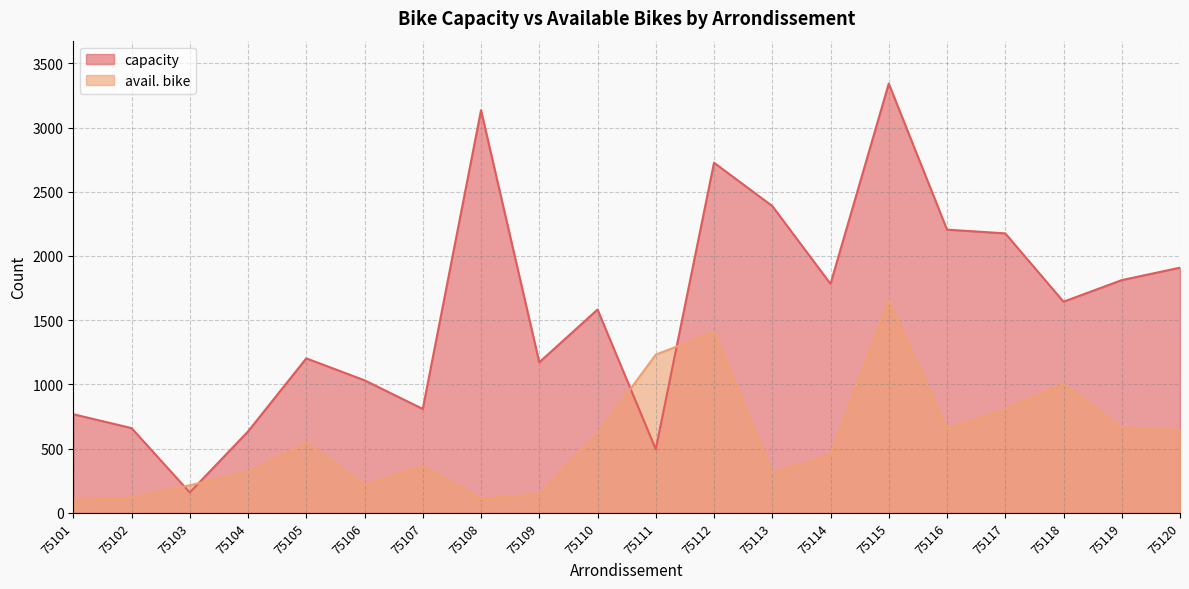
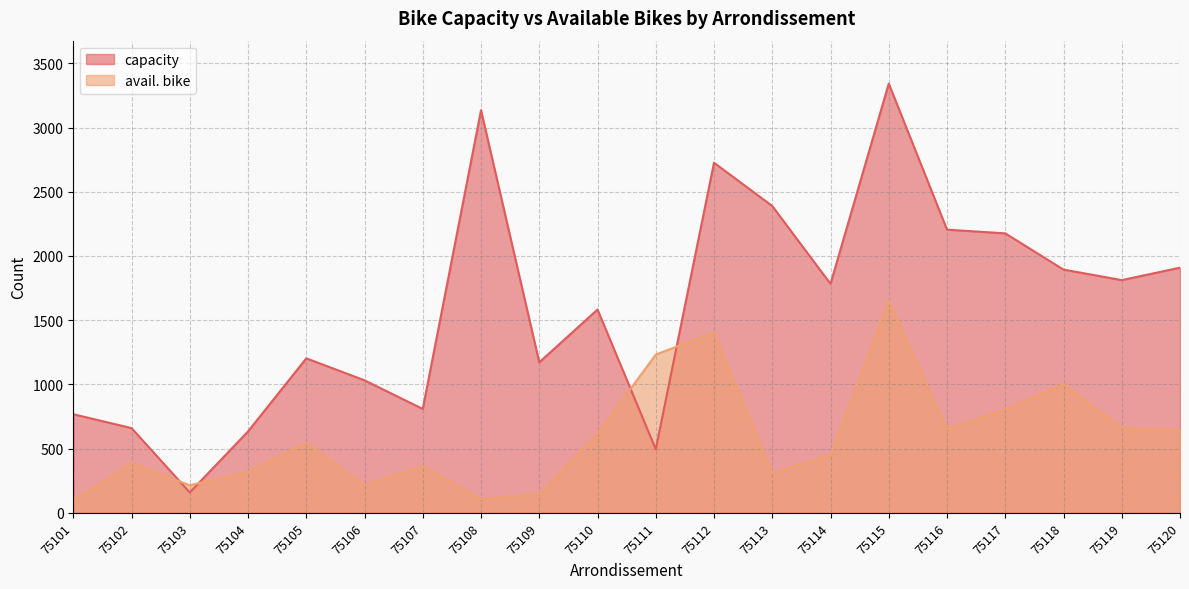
  {
    "capacity": {
      "75101": 770,
      "75102": 660,
      "75103": 160,
      "75104": 630,
      "75105": 1200,
      "75106": 1030,
      "75107": 810,
      "75108": 3140,
      "75109": 1170,
      "75110": 1580,
      "75111": 500,
      "75112": 2730,
      "75113": 2390,
      "75114": 1780,
      "75115": 3340,
      "75116": 2210,
      "75117": 2180,
-     "75118": 1640,
+     "75118": 1890,
      "75119": 1810,
      "75120": 1910
    },
    "avail. bike": {
      "75101": 100,
-     "75102": 120,
+     "75102": 390,
      "75103": 220,
      "75104": 320,
      "75105": 550,
      "75106": 220,
      "75107": 360,
      "75108": 110,
      "75109": 150,
      "75110": 620,
      "75111": 1230,
      "75112": 1410,
      "75113": 310,
      "75114": 450,
      "75115": 1650,
      "75116": 650,
      "75117": 810,
      "75118": 1000,
      "75119": 660,
      "75120": 640
    }
  }
